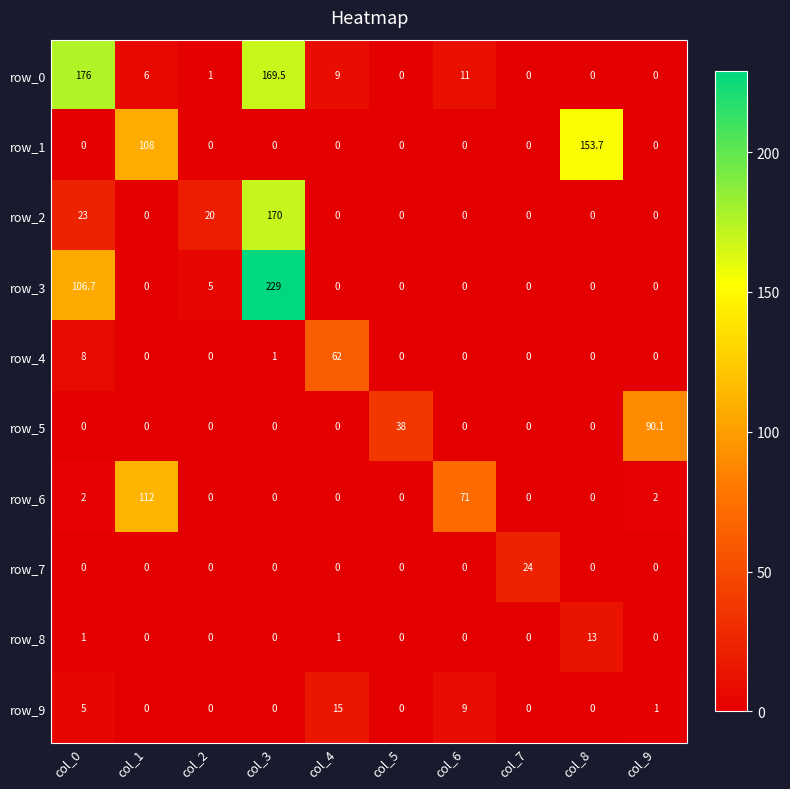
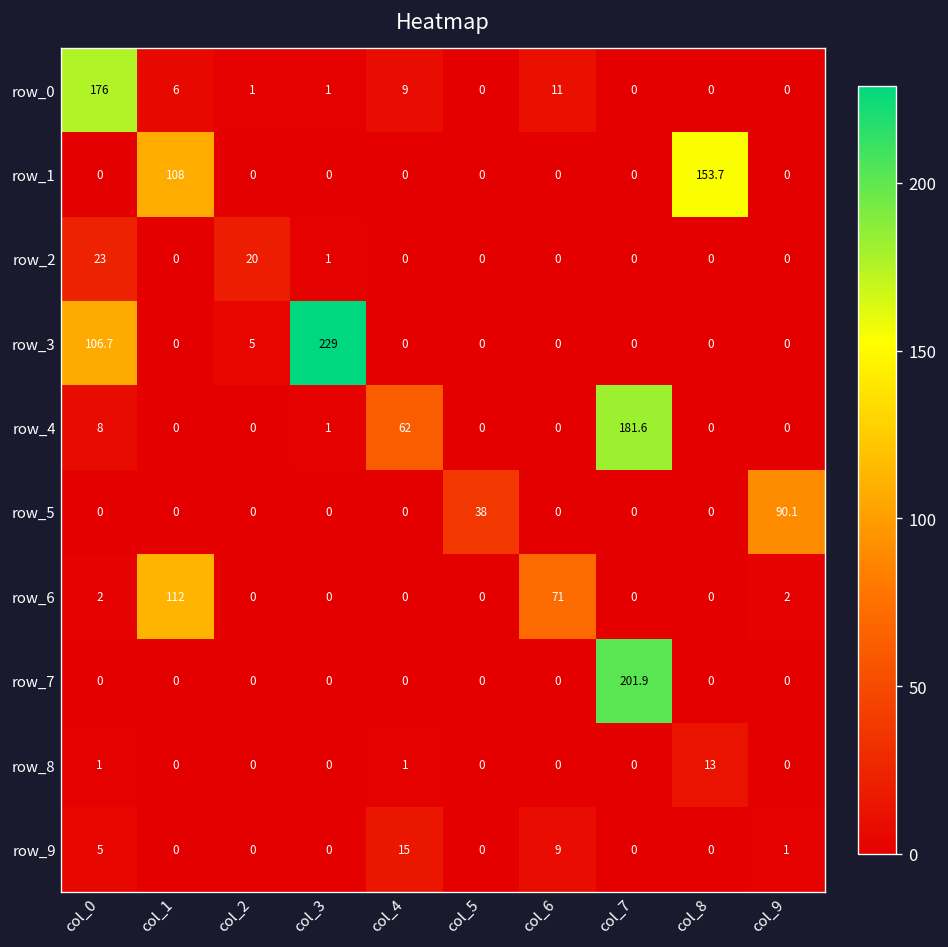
  {
    "row_0": {
      "col_0": 176,
      "col_1": 6,
      "col_2": 1,
-     "col_3": 169.5,
+     "col_3": 1,
      "col_4": 9,
      "col_5": 0,
      "col_6": 11,
      "col_7": 0,
      "col_8": 0,
      "col_9": 0
    },
    "row_1": {
      "col_0": 0,
      "col_1": 108,
      "col_2": 0,
      "col_3": 0,
      "col_4": 0,
      "col_5": 0,
      "col_6": 0,
      "col_7": 0,
      "col_8": 153.7,
      "col_9": 0
    },
    "row_2": {
      "col_0": 23,
      "col_1": 0,
      "col_2": 20,
-     "col_3": 170,
+     "col_3": 1,
      "col_4": 0,
      "col_5": 0,
      "col_6": 0,
      "col_7": 0,
      "col_8": 0,
      "col_9": 0
    },
    "row_3": {
      "col_0": 106.7,
      "col_1": 0,
      "col_2": 5,
      "col_3": 229,
      "col_4": 0,
      "col_5": 0,
      "col_6": 0,
      "col_7": 0,
      "col_8": 0,
      "col_9": 0
    },
    "row_4": {
      "col_0": 8,
      "col_1": 0,
      "col_2": 0,
      "col_3": 1,
      "col_4": 62,
      "col_5": 0,
      "col_6": 0,
-     "col_7": 0,
+     "col_7": 181.6,
      "col_8": 0,
      "col_9": 0
    },
    "row_5": {
      "col_0": 0,
      "col_1": 0,
      "col_2": 0,
      "col_3": 0,
      "col_4": 0,
      "col_5": 38,
      "col_6": 0,
      "col_7": 0,
      "col_8": 0,
      "col_9": 90.1
    },
    "row_6": {
      "col_0": 2,
      "col_1": 112,
      "col_2": 0,
      "col_3": 0,
      "col_4": 0,
      "col_5": 0,
      "col_6": 71,
      "col_7": 0,
      "col_8": 0,
      "col_9": 2
    },
    "row_7": {
      "col_0": 0,
      "col_1": 0,
      "col_2": 0,
      "col_3": 0,
      "col_4": 0,
      "col_5": 0,
      "col_6": 0,
-     "col_7": 24,
+     "col_7": 201.9,
      "col_8": 0,
      "col_9": 0
    },
    "row_8": {
      "col_0": 1,
      "col_1": 0,
      "col_2": 0,
      "col_3": 0,
      "col_4": 1,
      "col_5": 0,
      "col_6": 0,
      "col_7": 0,
      "col_8": 13,
      "col_9": 0
    },
    "row_9": {
      "col_0": 5,
      "col_1": 0,
      "col_2": 0,
      "col_3": 0,
      "col_4": 15,
      "col_5": 0,
      "col_6": 9,
      "col_7": 0,
      "col_8": 0,
      "col_9": 1
    }
  }
